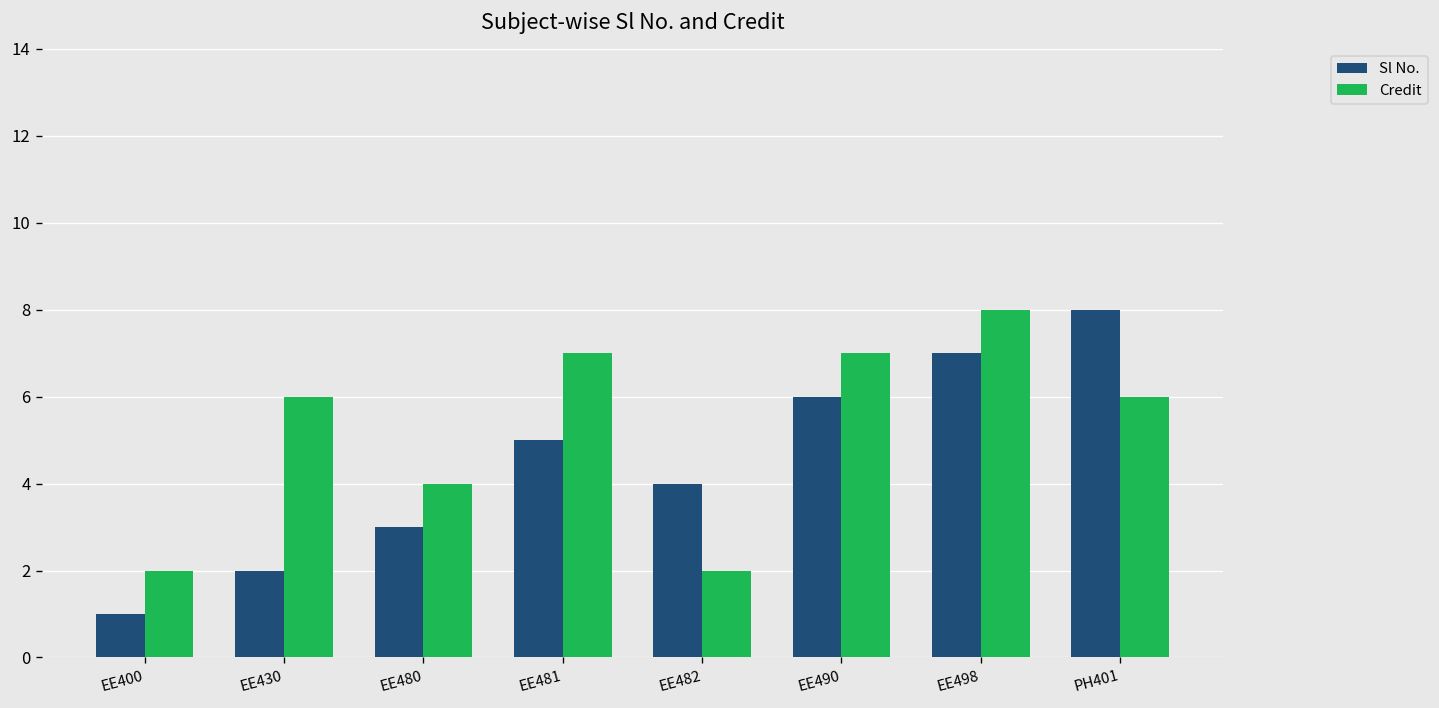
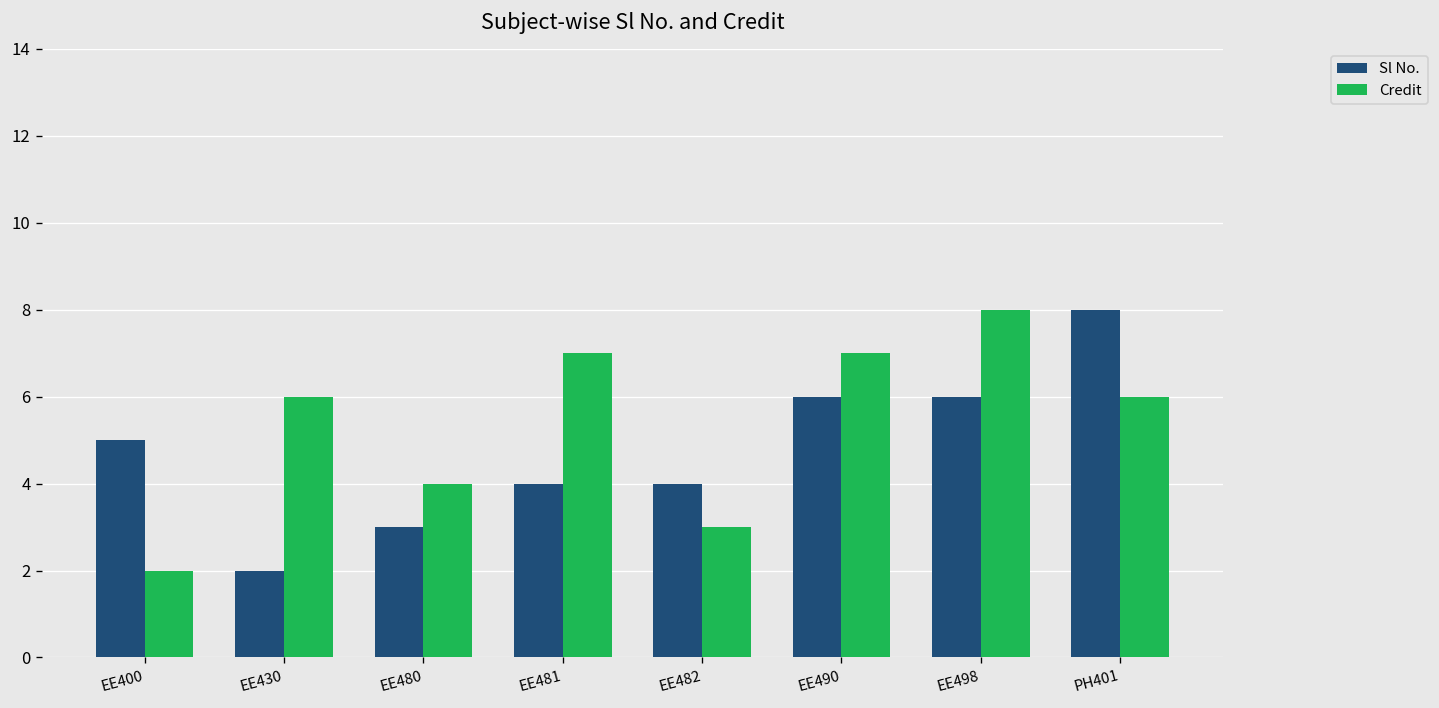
  {
    "Sl No.": {
-     "EE400": 1,
+     "EE400": 5,
      "EE430": 2,
      "EE480": 3,
-     "EE481": 5,
+     "EE481": 4,
      "EE482": 4,
      "EE490": 6,
-     "EE498": 7,
+     "EE498": 6,
      "PH401": 8
    },
    "Credit": {
      "EE400": 2,
      "EE430": 6,
      "EE480": 4,
      "EE481": 7,
-     "EE482": 2,
+     "EE482": 3,
      "EE490": 7,
      "EE498": 8,
      "PH401": 6
    }
  }
